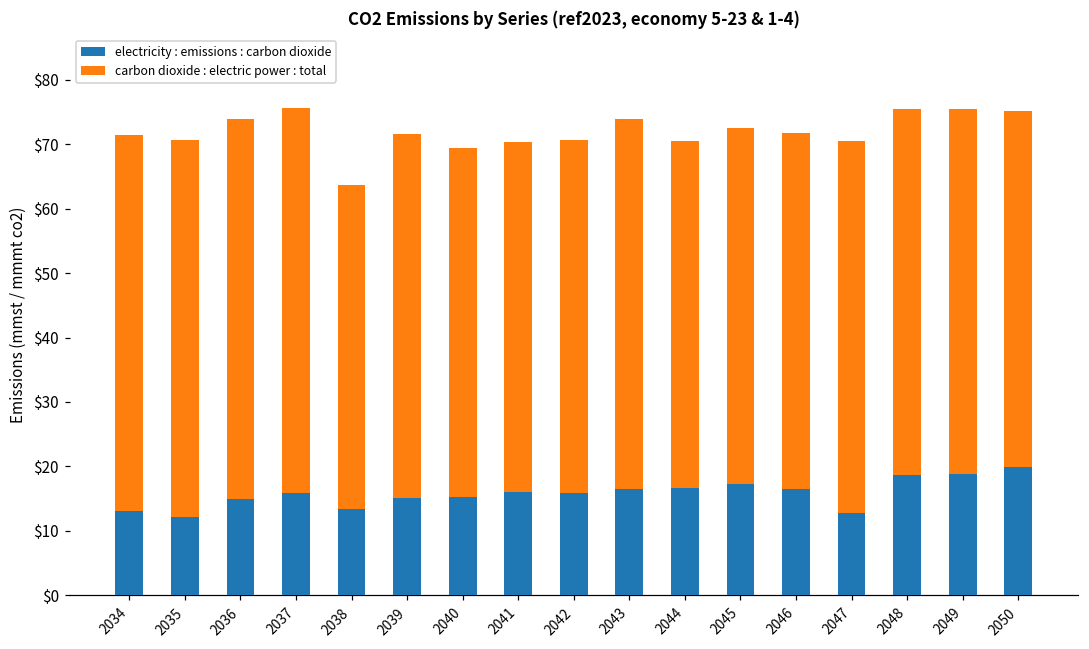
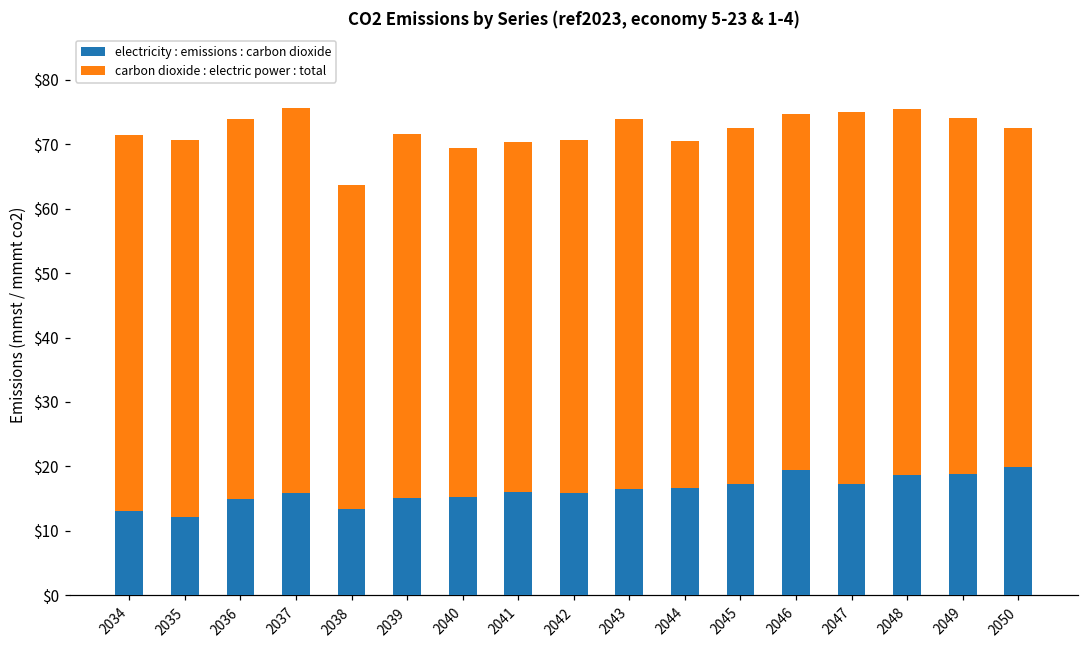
  {
    "electricity : emissions : carbon dioxide": {
      "2034": "$13",
      "2035": "$12",
      "2036": "$15",
      "2037": "$16",
      "2038": "$13",
      "2039": "$15",
      "2040": "$15",
      "2041": "$16",
      "2042": "$16",
      "2043": "$17",
      "2044": "$17",
      "2045": "$17",
-     "2046": "$17",
-     "2047": "$13",
+     "2046": "$19",
+     "2047": "$17",
      "2048": "$19",
      "2049": "$19",
      "2050": "$20"
    },
    "carbon dioxide : electric power : total": {
      "2034": "$58",
      "2035": "$58",
      "2036": "$59",
      "2037": "$60",
      "2038": "$50",
      "2039": "$56",
      "2040": "$54",
      "2041": "$54",
      "2042": "$55",
      "2043": "$57",
      "2044": "$54",
      "2045": "$55",
      "2046": "$55",
      "2047": "$58",
      "2048": "$57",
-     "2049": "$57",
-     "2050": "$55"
+     "2049": "$55",
+     "2050": "$53"
    }
  }
